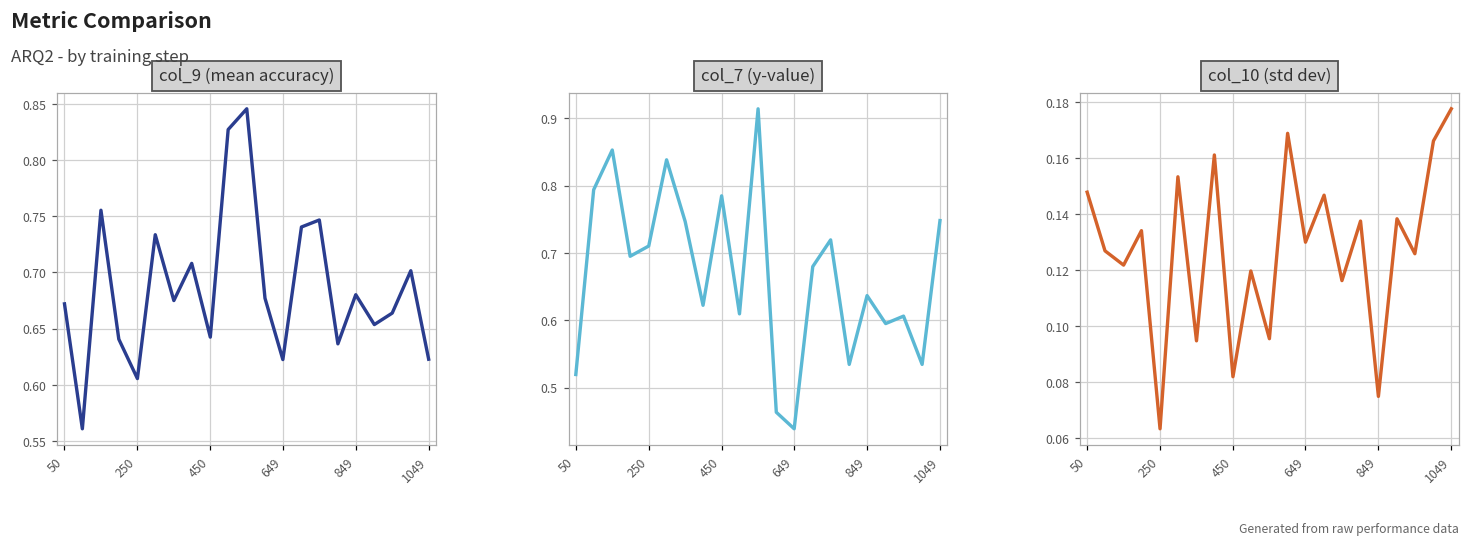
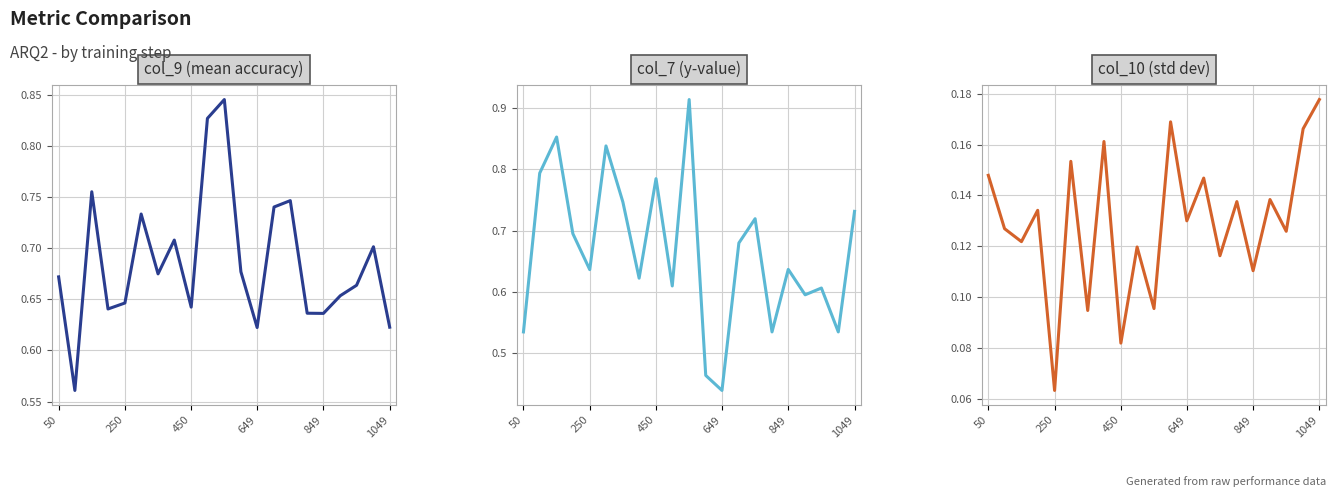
  {
    "col_9 (mean accuracy)": {
      "50": 0.672,
-     "250": 0.606,
+     "250": 0.646,
      "450": 0.642,
      "649": 0.622,
-     "849": 0.680,
+     "849": 0.636,
      "1049": 0.623
    },
    "col_7 (y-value)": {
-     "50": 0.52,
-     "250": 0.71,
+     "50": 0.53,
+     "250": 0.64,
      "450": 0.78,
      "649": 0.44,
      "849": 0.64,
-     "1049": 0.75
+     "1049": 0.73
    },
    "col_10 (std dev)": {
      "50": 0.148,
      "250": 0.063,
      "450": 0.082,
      "649": 0.130,
-     "849": 0.075,
+     "849": 0.110,
      "1049": 0.178
    }
  }
